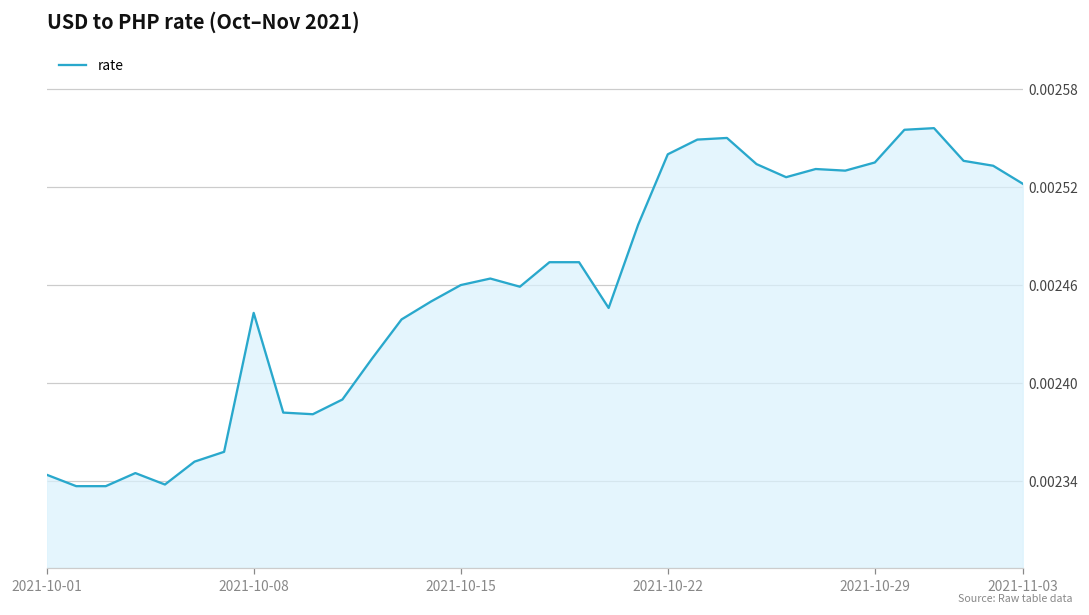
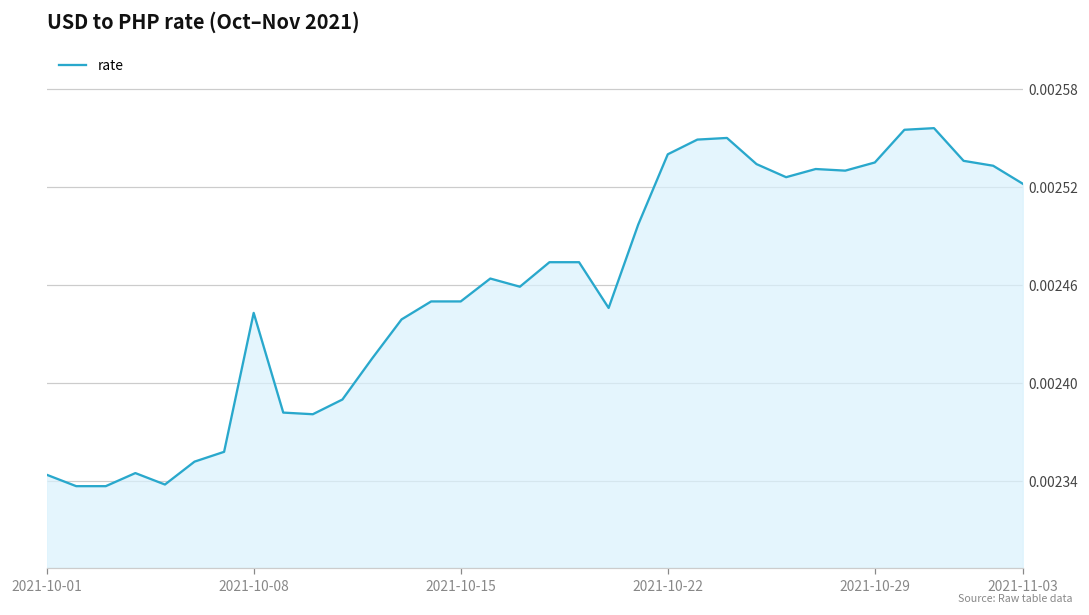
  {
    "2021-10-01": 0.002344,
    "2021-10-08": 0.002443,
-   "2021-10-15": 0.00246,
+   "2021-10-15": 0.00245,
    "2021-10-22": 0.00254,
    "2021-10-29": 0.002535,
    "2021-11-03": 0.002522
  }
